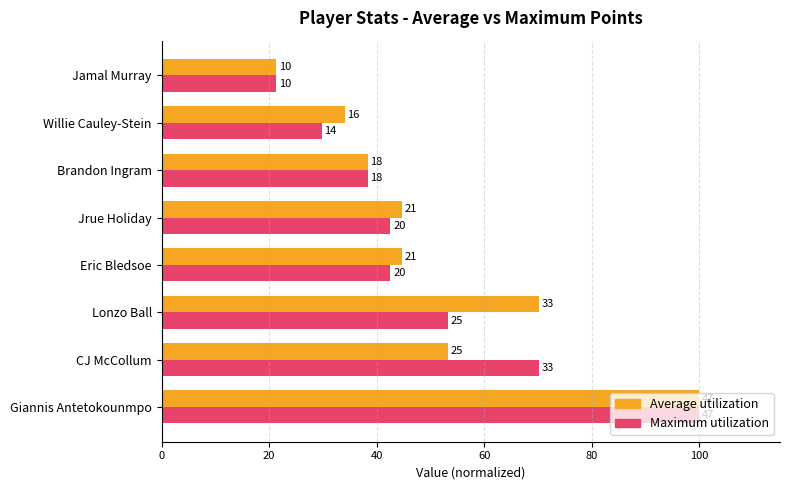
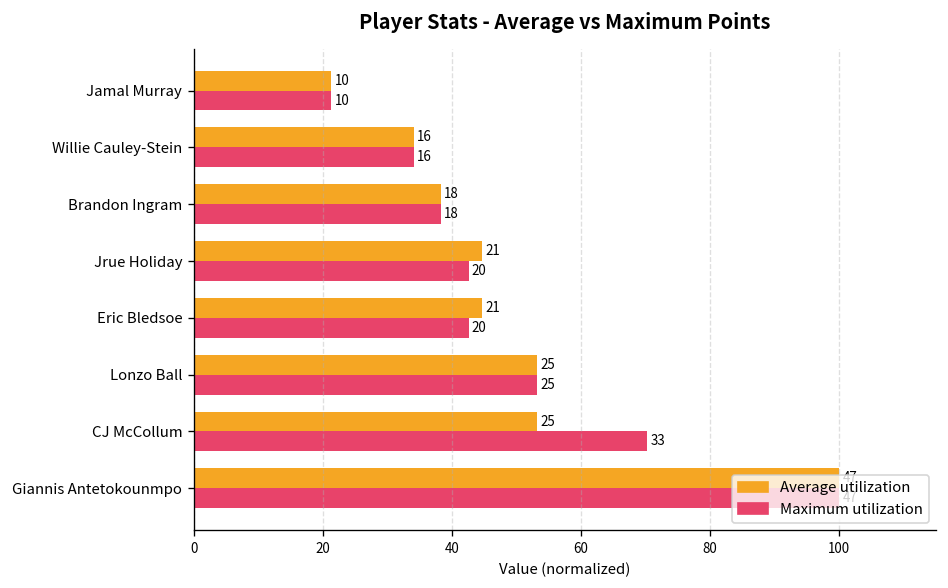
  {
    "Average utilization": {
-     "Lonzo Ball": 33
+     "Lonzo Ball": 25
    },
    "Maximum utilization": {
-     "Willie Cauley-Stein": 14
+     "Willie Cauley-Stein": 16
    }
  }
